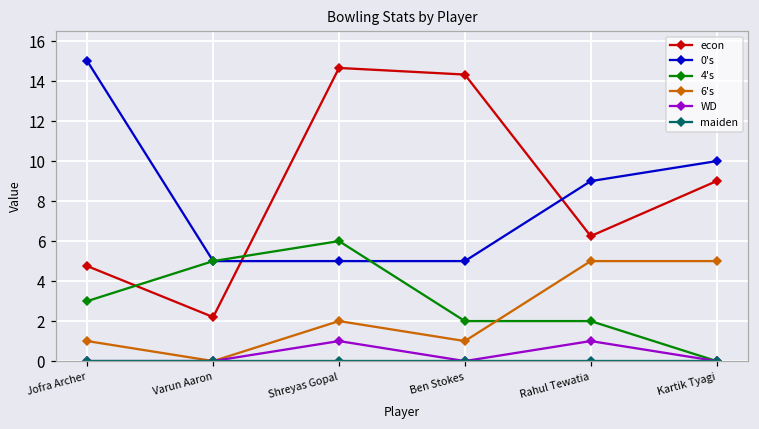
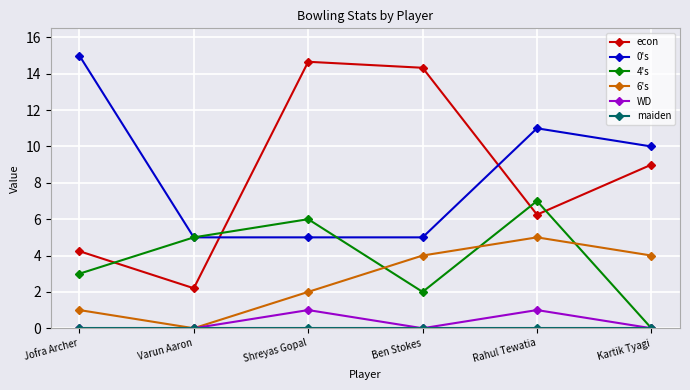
  {
    "econ": {
-     "Jofra Archer": 4.8,
+     "Jofra Archer": 4.2,
      "Varun Aaron": 2.2,
      "Shreyas Gopal": 14.7,
      "Ben Stokes": 14.3,
      "Rahul Tewatia": 6.3,
      "Kartik Tyagi": 9.0
    },
    "0's": {
      "Jofra Archer": 15,
      "Shreyas Gopal": 5,
      "Ben Stokes": 5,
-     "Rahul Tewatia": 9,
+     "Rahul Tewatia": 11,
      "Kartik Tyagi": 10
    },
    "4's": {
      "Jofra Archer": 3,
      "Shreyas Gopal": 6,
      "Ben Stokes": 2,
-     "Rahul Tewatia": 2
+     "Rahul Tewatia": 7
    },
    "6's": {
      "Jofra Archer": 1,
      "Shreyas Gopal": 2,
-     "Ben Stokes": 1,
+     "Ben Stokes": 4,
      "Rahul Tewatia": 5,
-     "Kartik Tyagi": 5
+     "Kartik Tyagi": 4
    },
    "WD": {
      "Shreyas Gopal": 1.0,
      "Rahul Tewatia": 1.0
    },
    "maiden": {
      "Shreyas Gopal": 0.0,
      "Rahul Tewatia": 0.0
    }
  }
